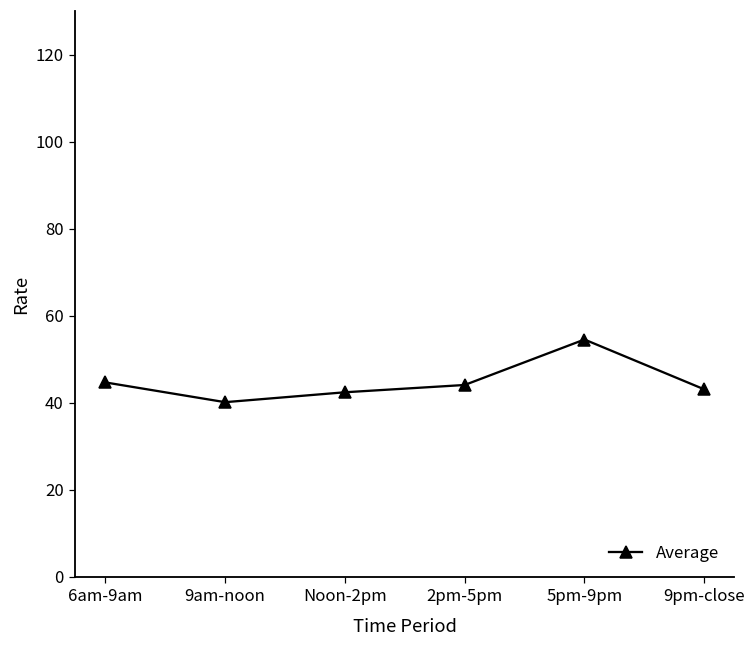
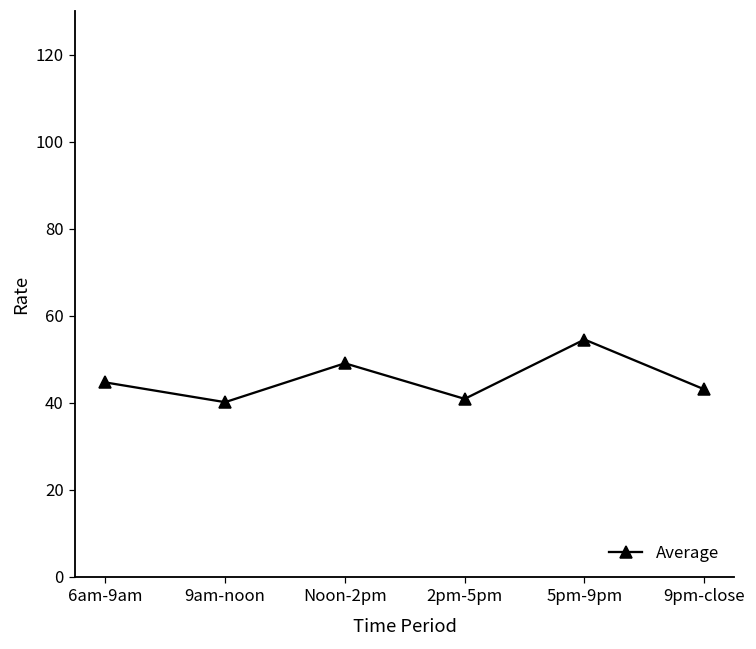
  {
    "6am-9am": 45,
    "9am-noon": 40,
-   "Noon-2pm": 42,
-   "2pm-5pm": 44,
+   "Noon-2pm": 49,
+   "2pm-5pm": 41,
    "5pm-9pm": 55,
    "9pm-close": 43
  }
